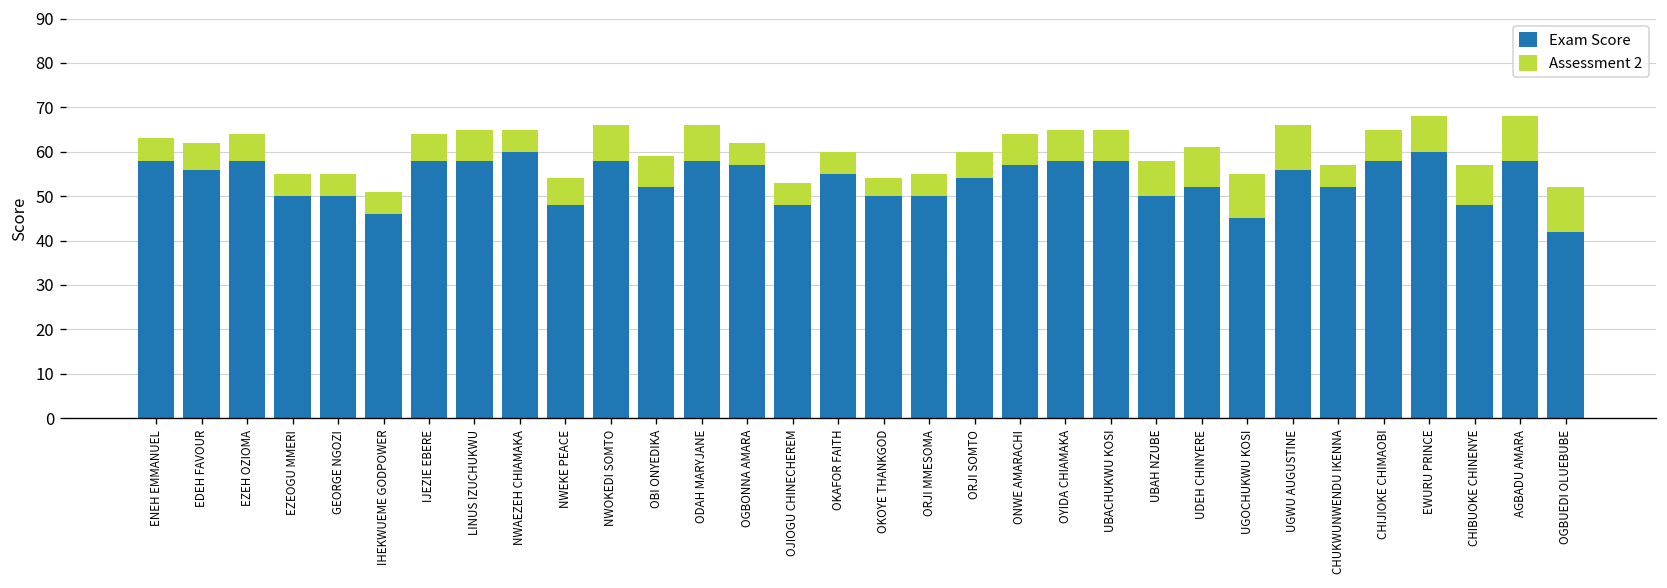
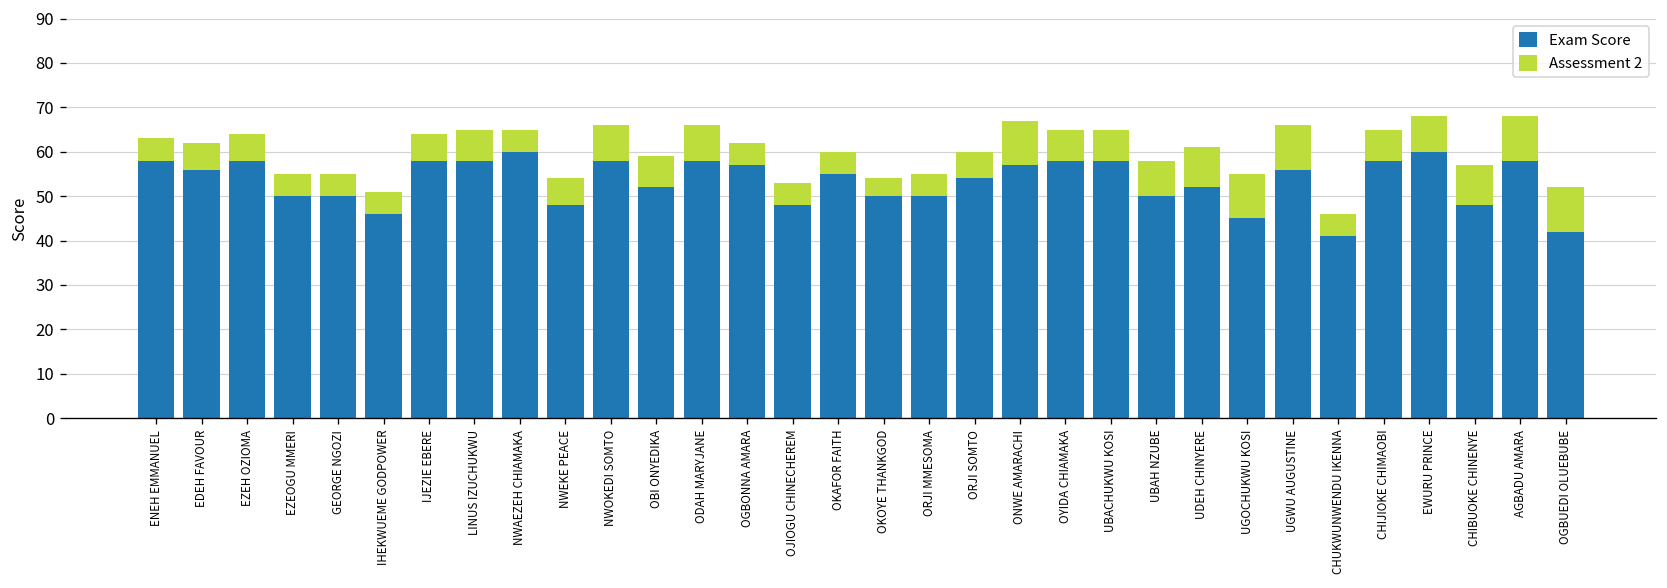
  {
    "Exam Score": {
      "ENEH EMMANUEL": 58,
      "EDEH FAVOUR": 56,
      "EZEH OZIOMA": 58,
      "EZEOGU MMERI": 50,
      "GEORGE NGOZI": 50,
      "IHEKWUEME GODPOWER": 46,
      "IJEZIE EBERE": 58,
      "LINUS IZUCHUKWU": 58,
      "NWAEZEH CHIAMAKA": 60,
      "NWEKE PEACE": 48,
      "NWOKEDI SOMTO": 58,
      "OBI ONYEDIKA": 52,
      "ODAH MARYJANE": 58,
      "OGBONNA AMARA": 57,
      "OJIOGU CHINECHEREM": 48,
      "OKAFOR FAITH": 55,
      "OKOYE THANKGOD": 50,
      "ORJI MMESOMA": 50,
      "ORJI SOMTO": 54,
      "ONWE AMARACHI": 57,
      "OYIDA CHIAMAKA": 58,
      "UBACHUKWU KOSI": 58,
      "UBAH NZUBE": 50,
      "UDEH CHINYERE": 52,
      "UGOCHUKWU KOSI": 45,
      "UGWU AUGUSTINE": 56,
-     "CHUKWUNWENDU IKENNA": 52,
+     "CHUKWUNWENDU IKENNA": 41,
      "CHIJIOKE CHIMAOBI": 58,
      "EWURU PRINCE": 60,
      "CHIBUOKE CHINENYE": 48,
      "AGBADU AMARA": 58,
      "OGBUEDI OLUEBUBE": 42
    },
    "Assessment 2": {
      "ENEH EMMANUEL": 5,
      "EDEH FAVOUR": 6,
      "EZEH OZIOMA": 6,
      "EZEOGU MMERI": 5,
      "GEORGE NGOZI": 5,
      "IHEKWUEME GODPOWER": 5,
      "IJEZIE EBERE": 6,
      "LINUS IZUCHUKWU": 7,
      "NWAEZEH CHIAMAKA": 5,
      "NWEKE PEACE": 6,
      "NWOKEDI SOMTO": 8,
      "OBI ONYEDIKA": 7,
      "ODAH MARYJANE": 8,
      "OGBONNA AMARA": 5,
      "OJIOGU CHINECHEREM": 5,
      "OKAFOR FAITH": 5,
      "OKOYE THANKGOD": 4,
      "ORJI MMESOMA": 5,
      "ORJI SOMTO": 6,
-     "ONWE AMARACHI": 7,
+     "ONWE AMARACHI": 10,
      "OYIDA CHIAMAKA": 7,
      "UBACHUKWU KOSI": 7,
      "UBAH NZUBE": 8,
      "UDEH CHINYERE": 9,
      "UGOCHUKWU KOSI": 10,
      "UGWU AUGUSTINE": 10,
      "CHUKWUNWENDU IKENNA": 5,
      "CHIJIOKE CHIMAOBI": 7,
      "EWURU PRINCE": 8,
      "CHIBUOKE CHINENYE": 9,
      "AGBADU AMARA": 10,
      "OGBUEDI OLUEBUBE": 10
    }
  }
